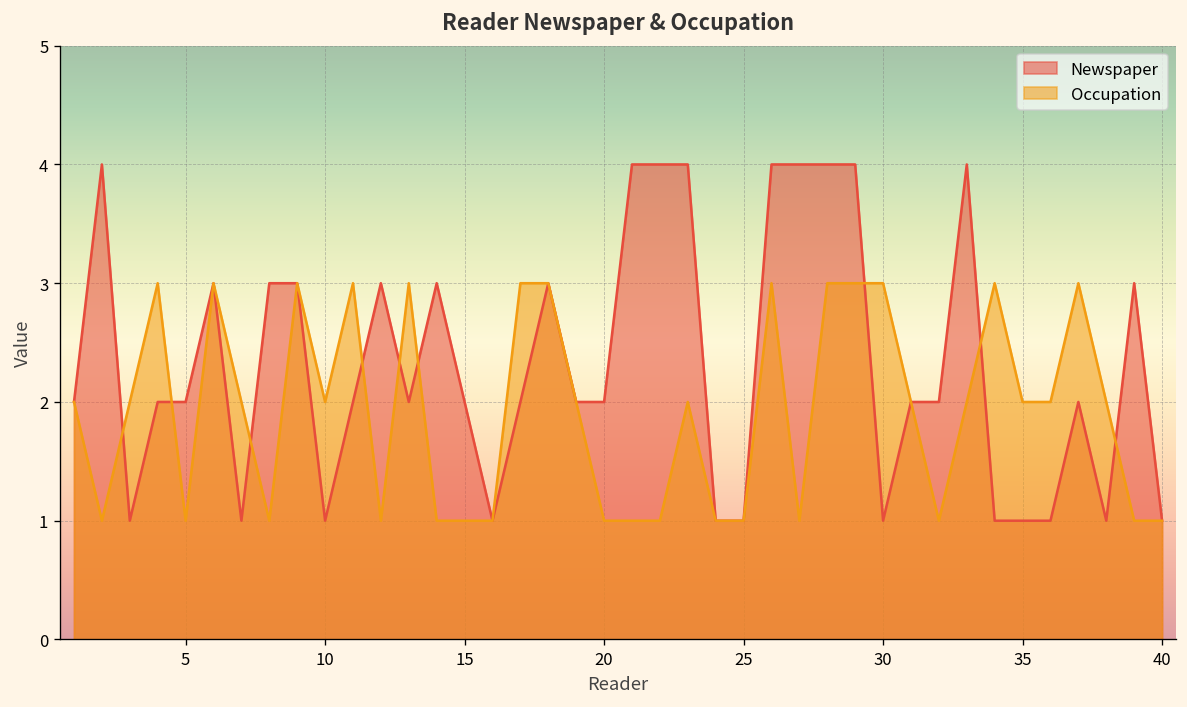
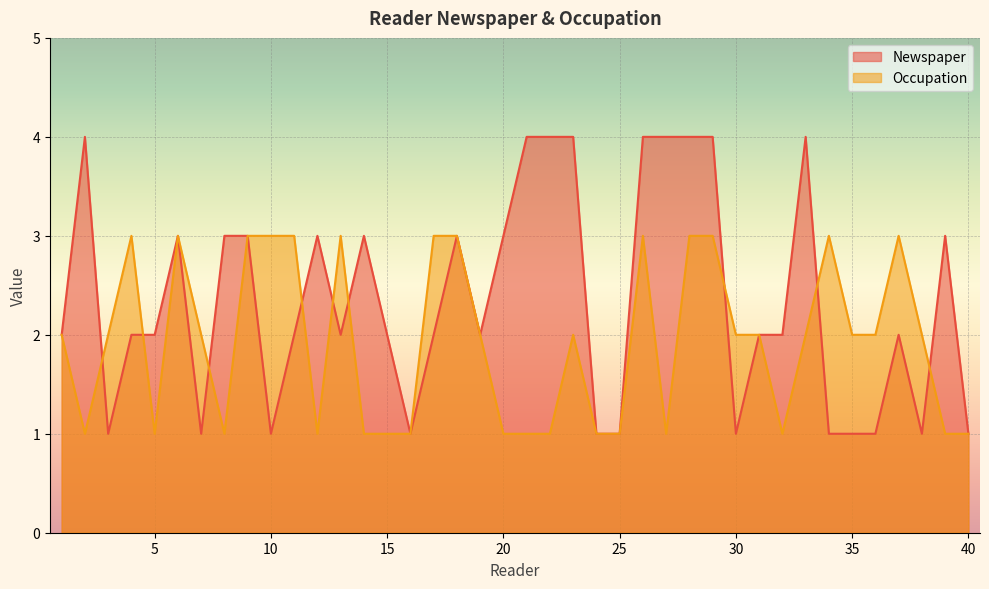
  {
    "Newspaper": {
      "5": 2,
      "10": 1,
      "15": 2,
-     "20": 2,
+     "20": 3,
      "30": 1,
      "35": 1
    },
    "Occupation": {
      "5": 1,
-     "10": 2,
+     "10": 3,
      "15": 1,
      "20": 1,
-     "30": 3,
+     "30": 2,
      "35": 2
    }
  }
